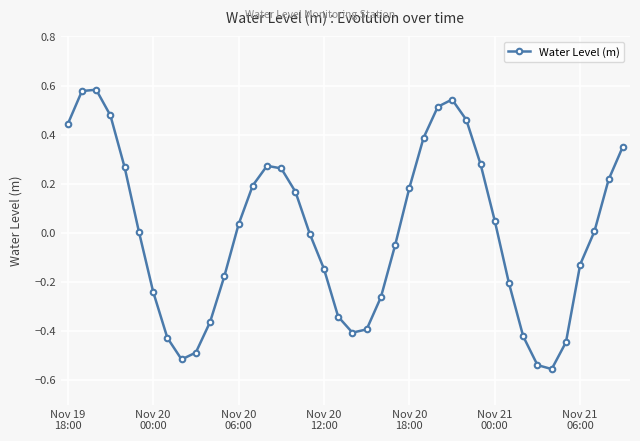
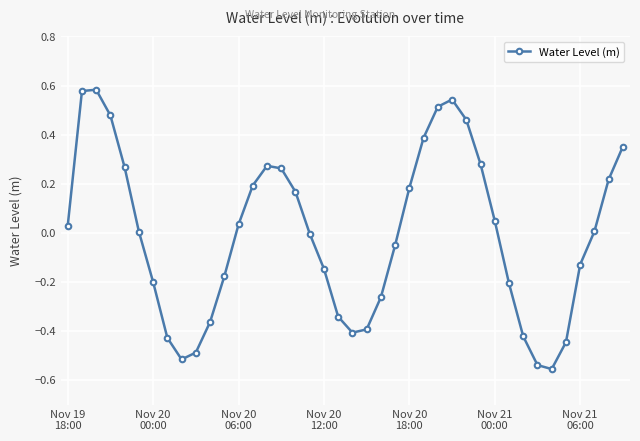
  {
-   "Nov 19 18:00": 0.44,
-   "Nov 20 00:00": -0.24,
+   "Nov 19 18:00": 0.03,
+   "Nov 20 00:00": -0.20,
    "Nov 20 06:00": 0.03,
    "Nov 20 12:00": -0.15,
    "Nov 20 18:00": 0.18,
    "Nov 21 00:00": 0.05,
    "Nov 21 06:00": -0.13
  }
